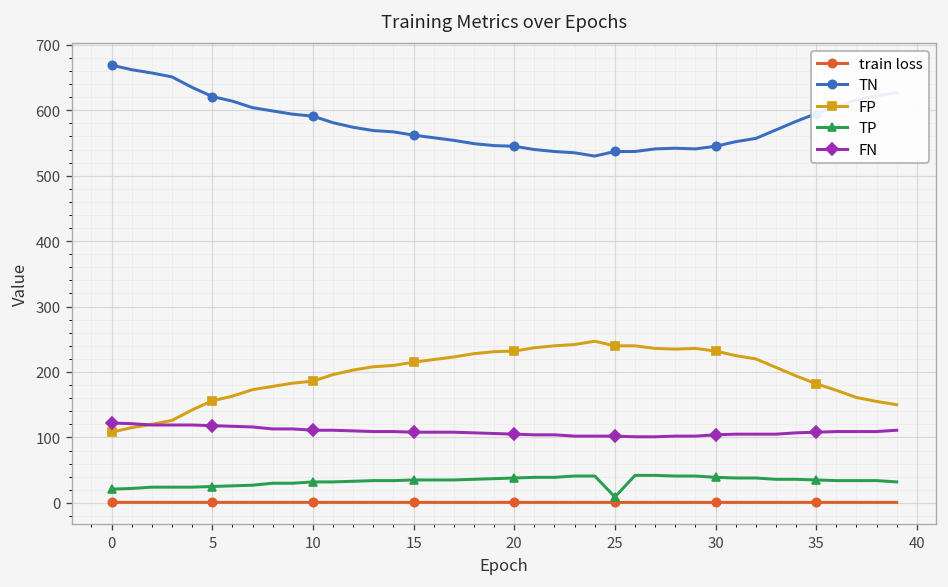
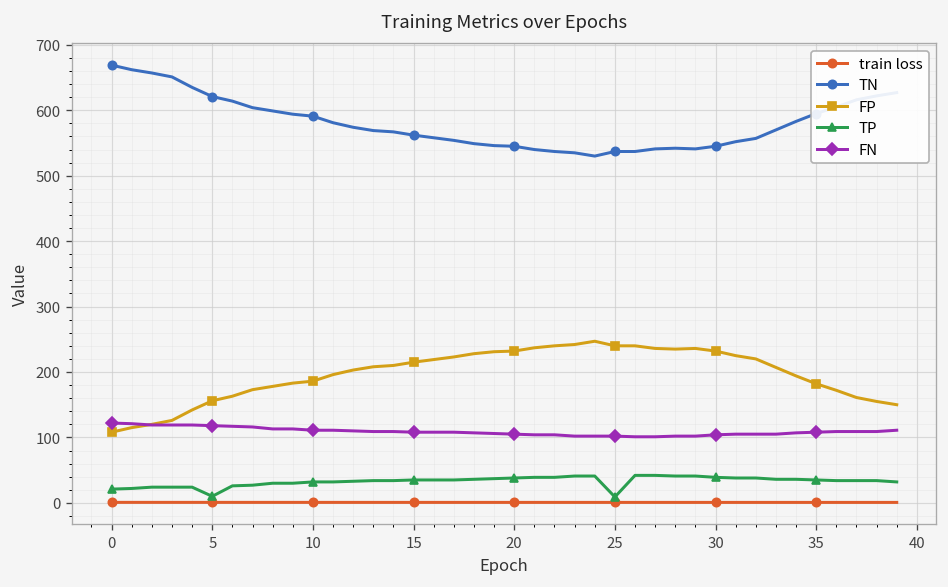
  {
    "train loss": {
      "0": 0,
      "5": 0,
      "10": 0,
      "15": 0,
      "20": 0,
      "25": 0,
      "30": 0,
      "35": 0
    },
    "TN": {
      "0": 670,
      "5": 620,
      "10": 590,
      "15": 560,
      "20": 550,
      "25": 540,
      "30": 550
    },
    "FP": {
      "0": 110,
      "5": 160,
      "10": 190,
      "15": 220,
      "20": 230,
      "25": 240,
      "30": 230,
      "35": 180
    },
    "TP": {
      "0": 20,
-     "5": 30,
+     "5": 10,
      "10": 30,
      "15": 40,
      "20": 40,
      "25": 10,
      "30": 40,
      "35": 40
    },
    "FN": {
      "0": 120,
      "5": 120,
      "10": 110,
      "15": 110,
      "20": 110,
      "25": 100,
      "30": 100,
      "35": 110
    }
  }
